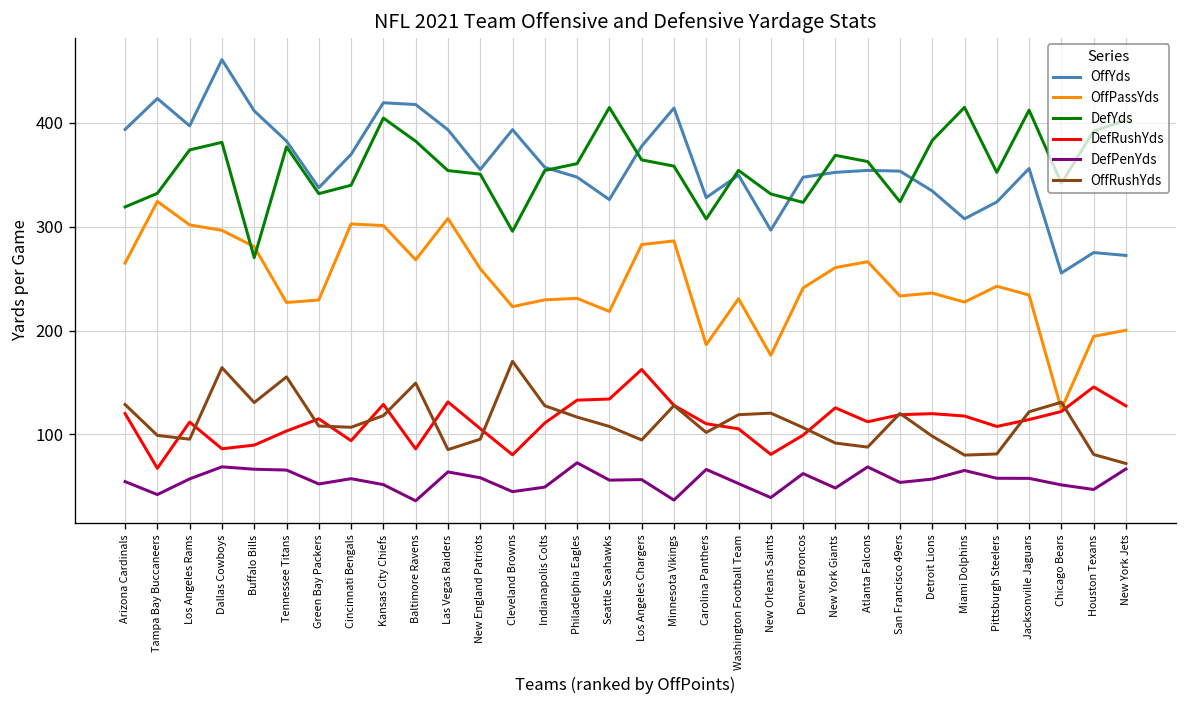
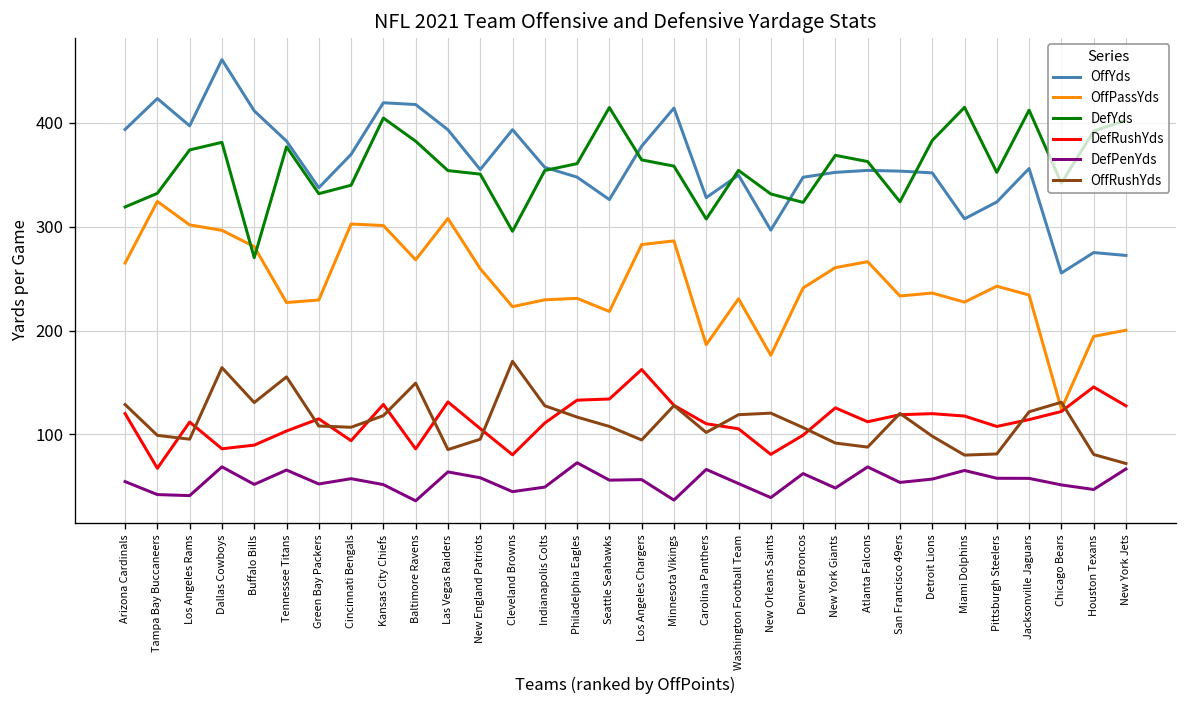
  {
    "OffYds": {
      "Arizona Cardinals": 390,
      "Tampa Bay Buccaneers": 420,
      "Los Angeles Rams": 400,
      "Dallas Cowboys": 460,
      "Buffalo Bills": 410,
      "Tennessee Titans": 380,
      "Green Bay Packers": 340,
      "Cincinnati Bengals": 370,
      "Kansas City Chiefs": 420,
      "Baltimore Ravens": 420,
      "Las Vegas Raiders": 390,
      "New England Patriots": 360,
      "Cleveland Browns": 390,
      "Indianapolis Colts": 360,
      "Philadelphia Eagles": 350,
      "Seattle Seahawks": 330,
      "Los Angeles Chargers": 380,
      "Minnesota Vikings": 410,
      "Carolina Panthers": 330,
      "Washington Football Team": 350,
      "New Orleans Saints": 300,
      "Denver Broncos": 350,
      "New York Giants": 350,
      "Atlanta Falcons": 350,
      "San Francisco 49ers": 350,
-     "Detroit Lions": 330,
+     "Detroit Lions": 350,
      "Miami Dolphins": 310,
      "Pittsburgh Steelers": 320,
      "Jacksonville Jaguars": 360,
      "Chicago Bears": 260,
      "Houston Texans": 280,
      "New York Jets": 270
    },
    "OffPassYds": {
      "Arizona Cardinals": 260,
      "Tampa Bay Buccaneers": 320,
      "Los Angeles Rams": 300,
      "Dallas Cowboys": 300,
      "Buffalo Bills": 280,
      "Tennessee Titans": 230,
      "Green Bay Packers": 230,
      "Cincinnati Bengals": 300,
      "Kansas City Chiefs": 300,
      "Baltimore Ravens": 270,
      "Las Vegas Raiders": 310,
      "New England Patriots": 260,
      "Cleveland Browns": 220,
      "Indianapolis Colts": 230,
      "Philadelphia Eagles": 230,
      "Seattle Seahawks": 220,
      "Los Angeles Chargers": 280,
      "Minnesota Vikings": 290,
      "Carolina Panthers": 190,
      "Washington Football Team": 230,
      "New Orleans Saints": 180,
      "Denver Broncos": 240,
      "New York Giants": 260,
      "Atlanta Falcons": 270,
      "San Francisco 49ers": 230,
      "Detroit Lions": 240,
      "Miami Dolphins": 230,
      "Pittsburgh Steelers": 240,
      "Jacksonville Jaguars": 230,
      "Houston Texans": 190,
      "New York Jets": 200
    },
    "DefYds": {
      "Arizona Cardinals": 320,
      "Tampa Bay Buccaneers": 330,
      "Los Angeles Rams": 370,
      "Dallas Cowboys": 380,
      "Buffalo Bills": 270,
      "Tennessee Titans": 380,
      "Green Bay Packers": 330,
      "Cincinnati Bengals": 340,
      "Kansas City Chiefs": 400,
      "Baltimore Ravens": 380,
      "Las Vegas Raiders": 350,
      "New England Patriots": 350,
      "Cleveland Browns": 300,
      "Indianapolis Colts": 350,
      "Philadelphia Eagles": 360,
      "Seattle Seahawks": 410,
      "Los Angeles Chargers": 360,
      "Minnesota Vikings": 360,
      "Carolina Panthers": 310,
      "Washington Football Team": 350,
      "New Orleans Saints": 330,
      "Denver Broncos": 320,
      "New York Giants": 370,
      "Atlanta Falcons": 360,
      "San Francisco 49ers": 320,
      "Detroit Lions": 380,
      "Miami Dolphins": 410,
      "Pittsburgh Steelers": 350,
      "Jacksonville Jaguars": 410,
      "Chicago Bears": 340
    },
    "DefRushYds": {
      "Arizona Cardinals": 120,
      "Tampa Bay Buccaneers": 70,
      "Los Angeles Rams": 110,
      "Dallas Cowboys": 90,
      "Buffalo Bills": 90,
      "Tennessee Titans": 100,
      "Green Bay Packers": 120,
      "Cincinnati Bengals": 90,
      "Kansas City Chiefs": 130,
      "Baltimore Ravens": 90,
      "Las Vegas Raiders": 130,
      "New England Patriots": 110,
      "Cleveland Browns": 80,
      "Indianapolis Colts": 110,
      "Philadelphia Eagles": 130,
      "Seattle Seahawks": 130,
      "Los Angeles Chargers": 160,
      "Carolina Panthers": 110,
      "Washington Football Team": 110,
      "New Orleans Saints": 80,
      "Denver Broncos": 100,
      "New York Giants": 130,
      "Atlanta Falcons": 110,
      "Detroit Lions": 120,
      "Miami Dolphins": 120,
      "Pittsburgh Steelers": 110,
      "Jacksonville Jaguars": 110,
      "Houston Texans": 150,
      "New York Jets": 130
    },
    "DefPenYds": {
      "Arizona Cardinals": 50,
      "Tampa Bay Buccaneers": 40,
-     "Los Angeles Rams": 60,
+     "Los Angeles Rams": 40,
      "Dallas Cowboys": 70,
-     "Buffalo Bills": 70,
+     "Buffalo Bills": 50,
      "Tennessee Titans": 70,
      "Green Bay Packers": 50,
      "Cincinnati Bengals": 60,
      "Kansas City Chiefs": 50,
      "Baltimore Ravens": 40,
      "Las Vegas Raiders": 60,
      "New England Patriots": 60,
      "Cleveland Browns": 40,
      "Indianapolis Colts": 50,
      "Philadelphia Eagles": 70,
      "Seattle Seahawks": 60,
      "Los Angeles Chargers": 60,
      "Minnesota Vikings": 40,
      "Carolina Panthers": 70,
      "Washington Football Team": 50,
      "New Orleans Saints": 40,
      "Denver Broncos": 60,
      "New York Giants": 50,
      "Atlanta Falcons": 70,
      "San Francisco 49ers": 50,
      "Detroit Lions": 60,
      "Miami Dolphins": 70,
      "Pittsburgh Steelers": 60,
      "Jacksonville Jaguars": 60,
      "Chicago Bears": 50,
      "Houston Texans": 50,
      "New York Jets": 70
    },
    "OffRushYds": {
      "Arizona Cardinals": 130,
      "Tampa Bay Buccaneers": 100,
      "Los Angeles Rams": 100,
      "Dallas Cowboys": 160,
      "Buffalo Bills": 130,
      "Tennessee Titans": 160,
      "Green Bay Packers": 110,
      "Cincinnati Bengals": 110,
      "Kansas City Chiefs": 120,
      "Baltimore Ravens": 150,
      "Las Vegas Raiders": 90,
      "New England Patriots": 100,
      "Cleveland Browns": 170,
      "Indianapolis Colts": 130,
      "Philadelphia Eagles": 120,
      "Seattle Seahawks": 110,
      "Los Angeles Chargers": 90,
      "Carolina Panthers": 100,
      "Washington Football Team": 120,
      "New Orleans Saints": 120,
      "Denver Broncos": 110,
      "New York Giants": 90,
      "Atlanta Falcons": 90,
      "Detroit Lions": 100,
      "Miami Dolphins": 80,
      "Pittsburgh Steelers": 80,
      "Jacksonville Jaguars": 120,
      "Chicago Bears": 130,
      "Houston Texans": 80,
      "New York Jets": 70
    }
  }
